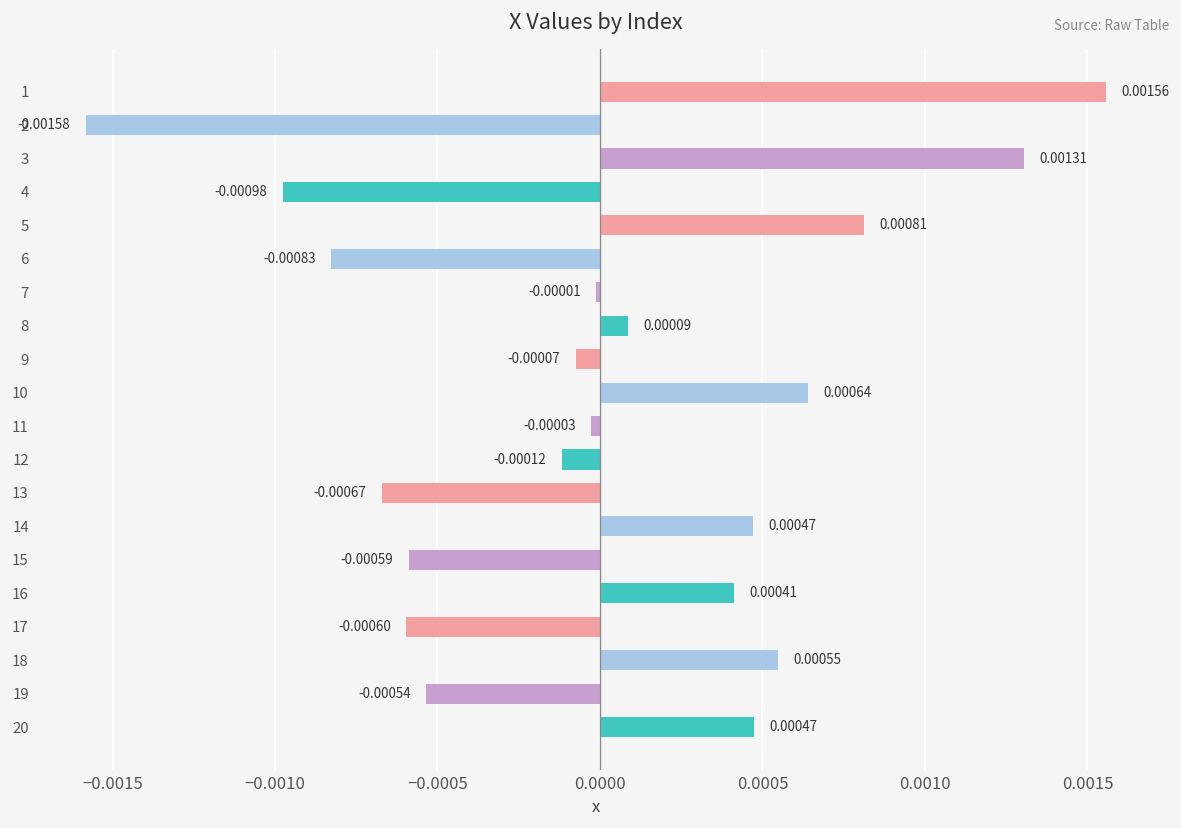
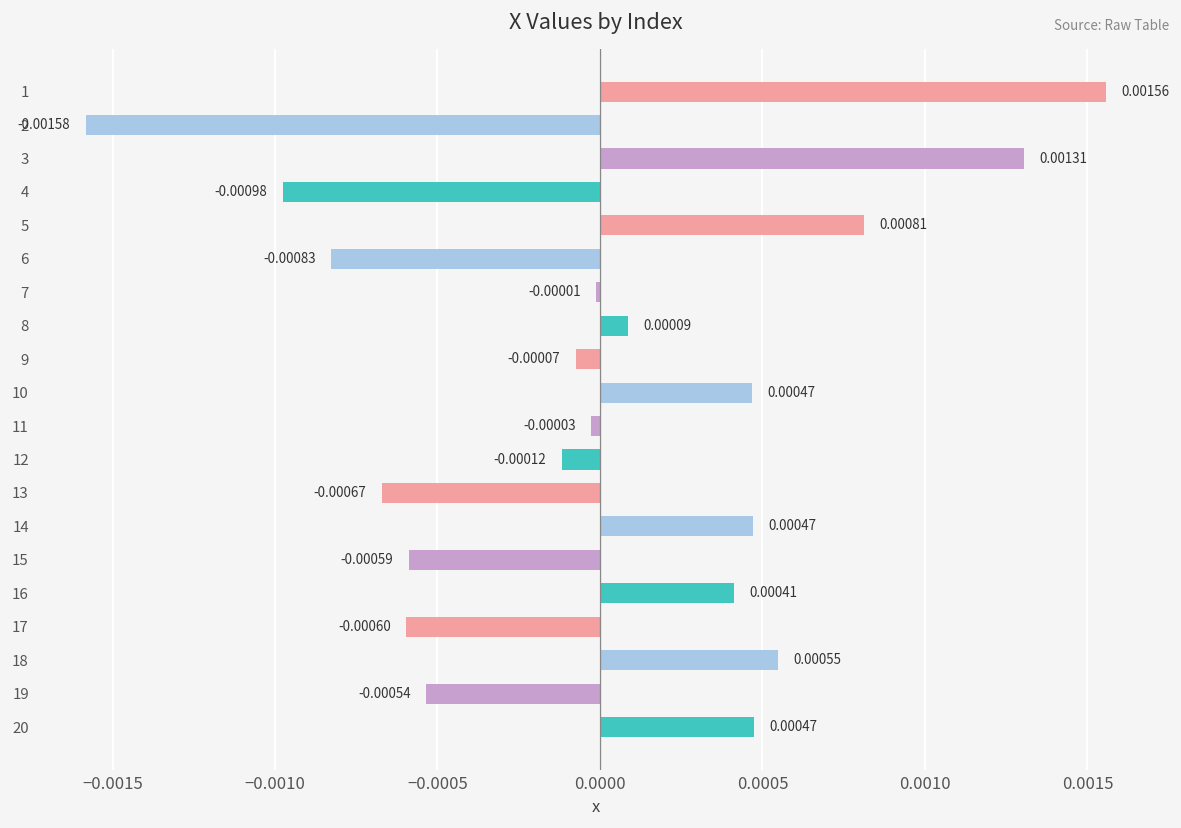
  {
    "1": 0.00156,
    "2": -0.00158,
    "3": 0.00131,
    "4": -0.00098,
    "5": 0.00081,
    "6": -0.00083,
    "7": -0.00001,
    "8": 0.00009,
    "9": -0.00007,
-   "10": 0.00064,
+   "10": 0.00047,
    "11": -0.00003,
    "12": -0.00012,
    "13": -0.00067,
    "14": 0.00047,
    "15": -0.00059,
    "16": 0.00041,
    "17": -0.00060,
    "18": 0.00055,
    "19": -0.00054,
    "20": 0.00047
  }
